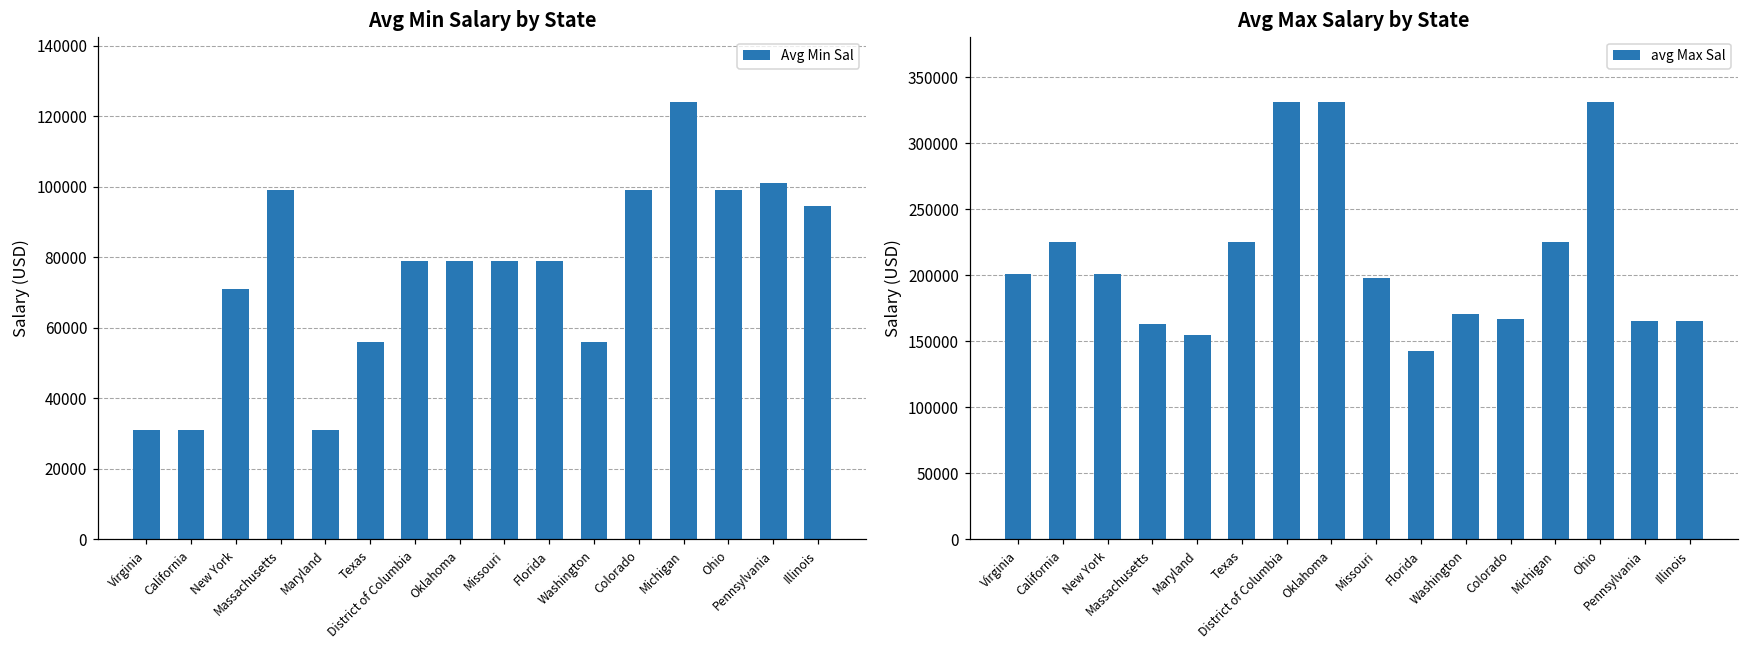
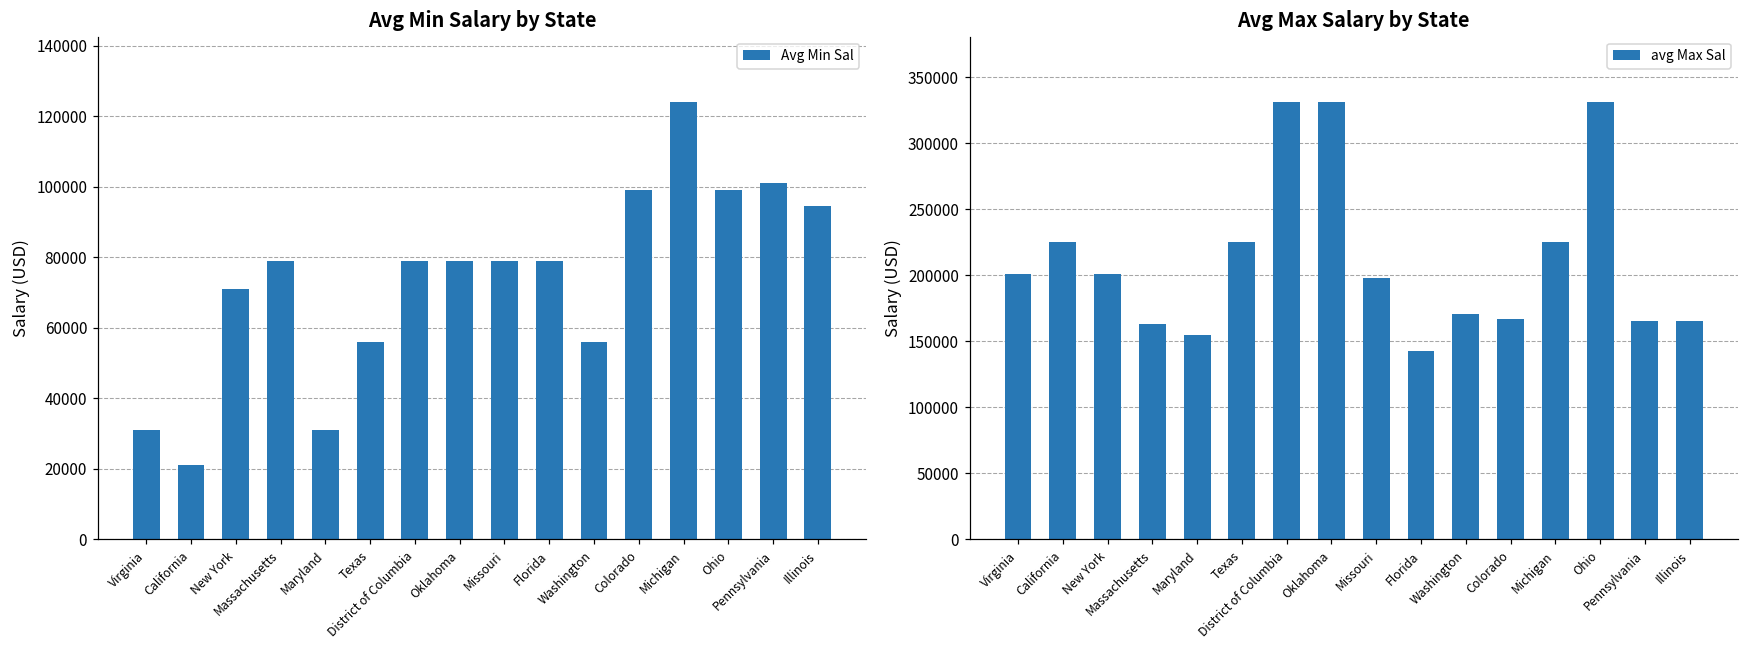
  {
    "Avg Min Salary by State": {
      "Virginia": 31000,
-     "California": 31000,
+     "California": 21000,
      "New York": 71000,
-     "Massachusetts": 99000,
+     "Massachusetts": 79000,
      "Maryland": 31000,
      "Texas": 56000,
      "District of Columbia": 79000,
      "Oklahoma": 79000,
      "Missouri": 79000,
      "Florida": 79000,
      "Washington": 56000,
      "Colorado": 99000,
      "Michigan": 124000,
      "Ohio": 99000,
      "Pennsylvania": 101000,
      "Illinois": 95000
    },
    "Avg Max Salary by State": {
      "Virginia": 201000,
      "California": 225000,
      "New York": 201000,
      "Massachusetts": 163000,
      "Maryland": 155000,
      "Texas": 225000,
      "District of Columbia": 331000,
      "Oklahoma": 331000,
      "Missouri": 198000,
      "Florida": 143000,
      "Washington": 171000,
      "Colorado": 167000,
      "Michigan": 225000,
      "Ohio": 331000,
      "Pennsylvania": 165000,
      "Illinois": 165000
    }
  }
